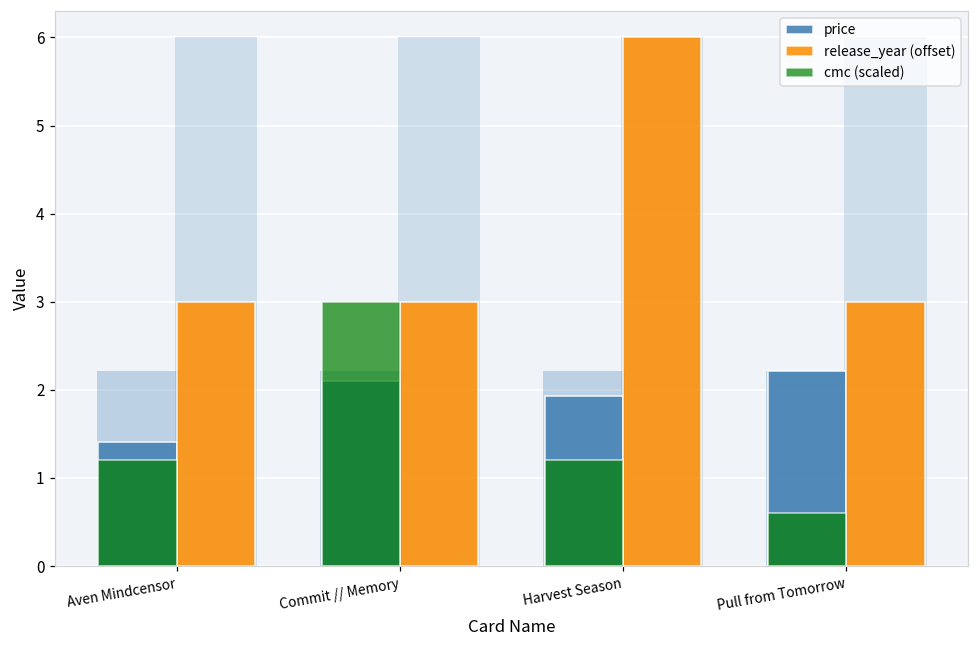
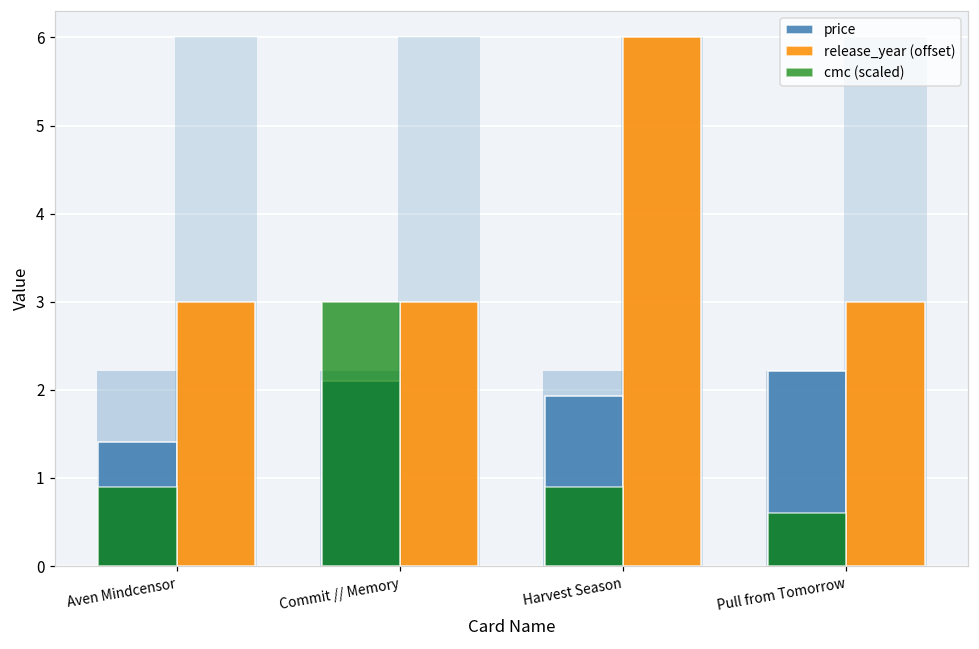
  {
    "release_year (offset)": {
      "Harvest Season": 6.0
    },
    "cmc (scaled)": {
-     "Aven Mindcensor": 1.2,
+     "Aven Mindcensor": 0.9,
      "Commit // Memory": 3.0,
-     "Harvest Season": 1.2
+     "Harvest Season": 0.9
    }
  }
